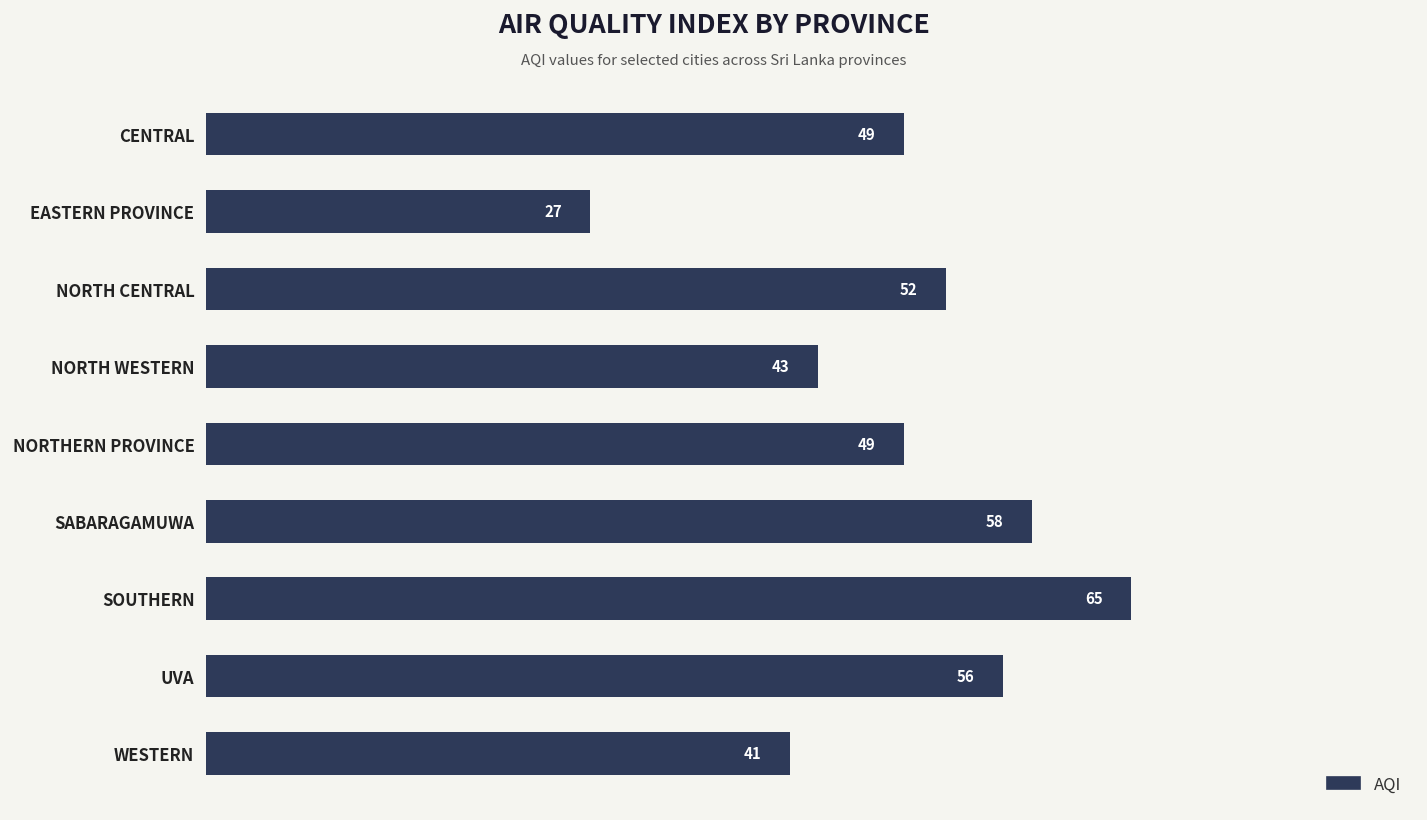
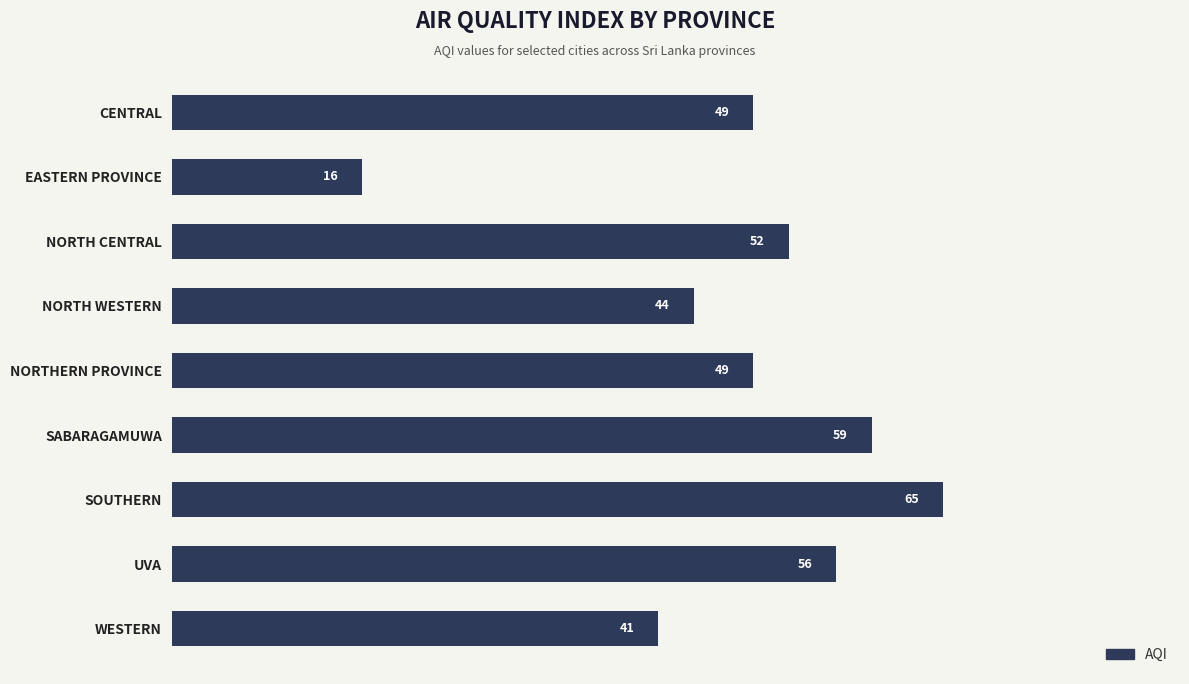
  {
    "CENTRAL": 49,
-   "EASTERN PROVINCE": 27,
+   "EASTERN PROVINCE": 16,
    "NORTH CENTRAL": 52,
-   "NORTH WESTERN": 43,
+   "NORTH WESTERN": 44,
    "NORTHERN PROVINCE": 49,
-   "SABARAGAMUWA": 58,
+   "SABARAGAMUWA": 59,
    "SOUTHERN": 65,
    "UVA": 56,
    "WESTERN": 41
  }
